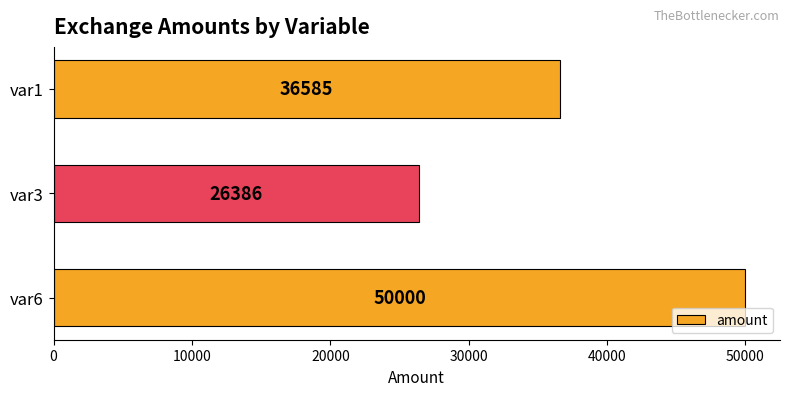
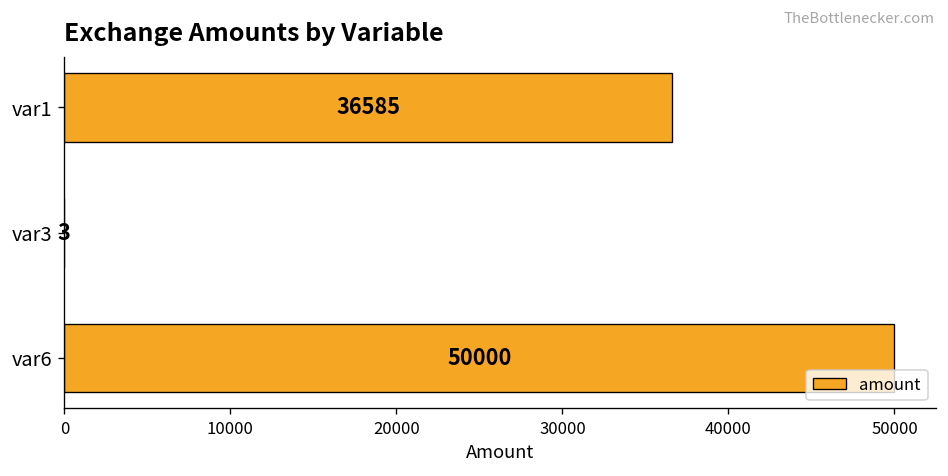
  {
    "var1": 36585,
-   "var3": 26386,
+   "var3": 3,
    "var6": 50000
  }
